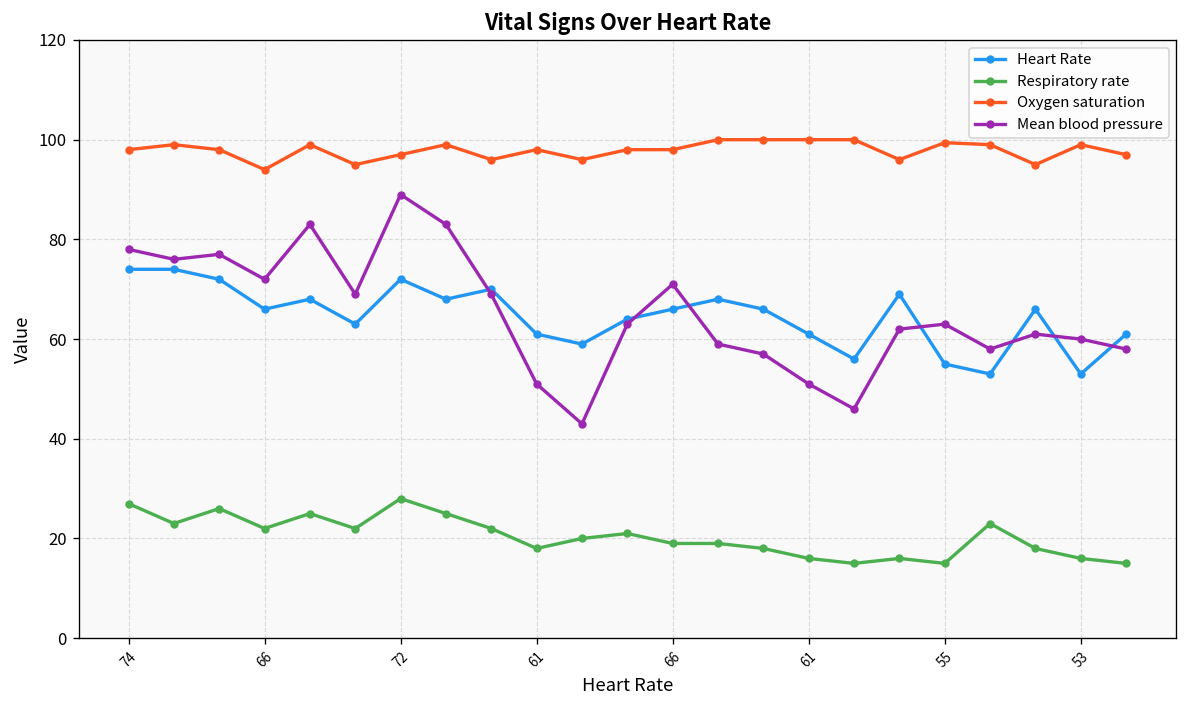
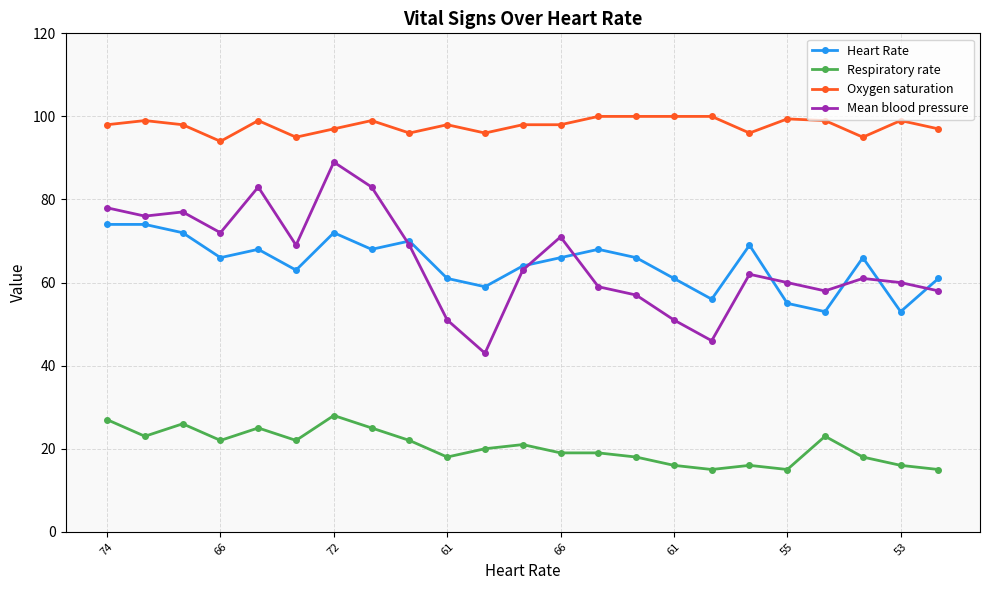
  {
    "Heart Rate": {
      "55": 55
    },
    "Respiratory rate": {
      "55": 15
    },
    "Oxygen saturation": {
      "55": 99
    },
    "Mean blood pressure": {
-     "55": 63
+     "55": 60
    }
  }
